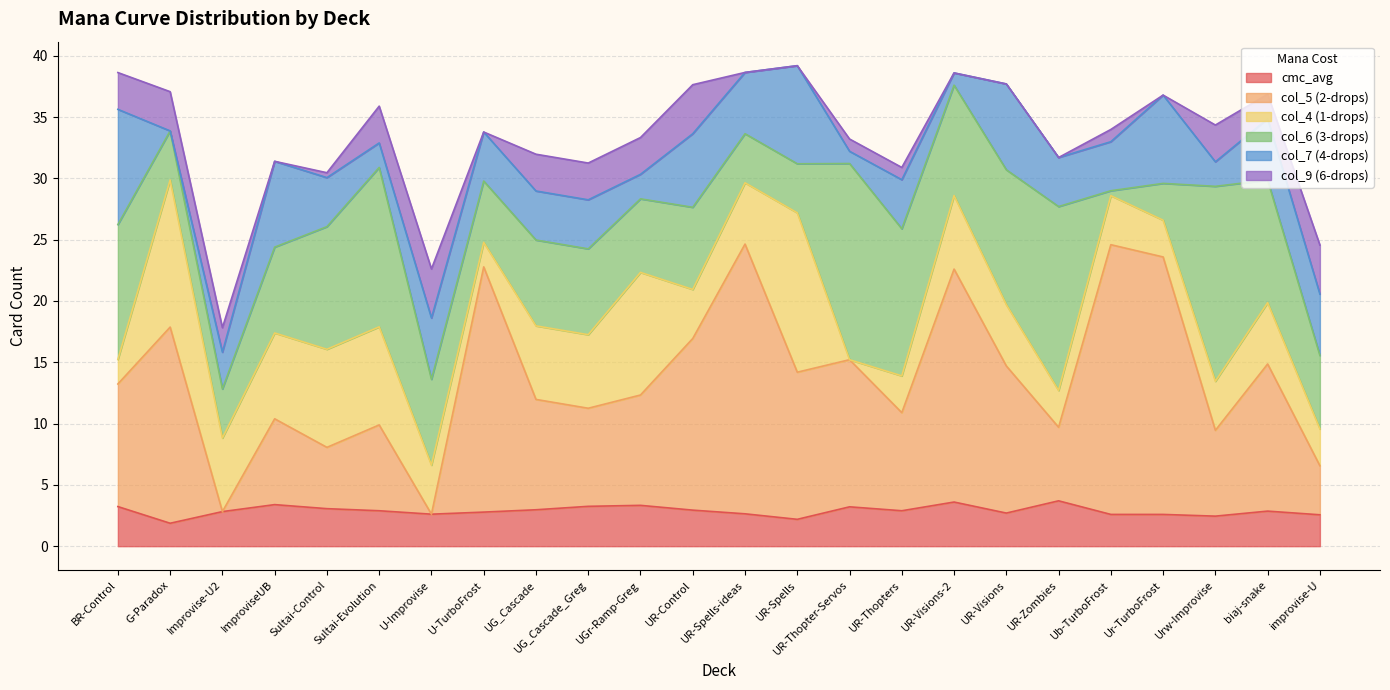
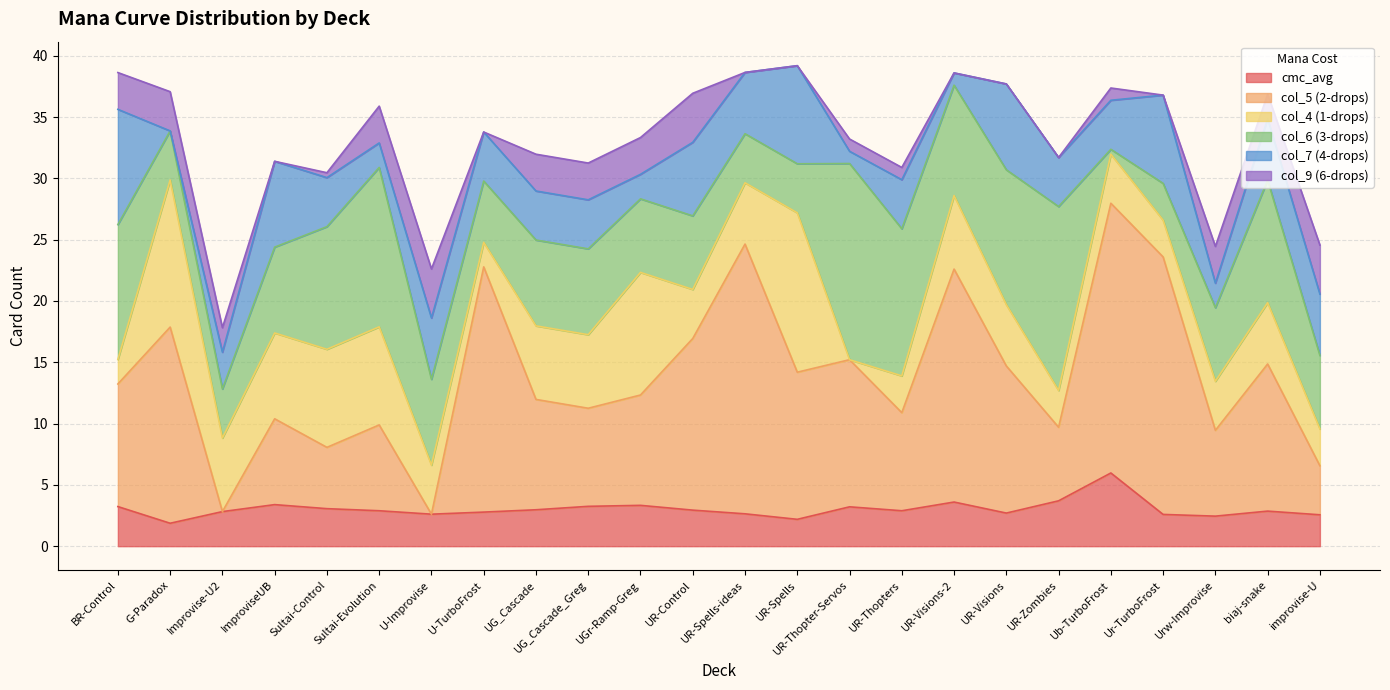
  {
    "cmc_avg": {
      "BR-Control": 3.2,
      "G-Paradox": 1.9,
      "ImproviseUB": 3.4,
      "Sultai-Control": 3.1,
      "Sultai-Evolution": 2.9,
      "U-TurboFrost": 2.8,
      "UG_Cascade": 3.0,
      "UG_Cascade_Greg": 3.3,
      "UGr-Ramp-Greg": 3.3,
      "UR-Control": 2.9,
      "UR-Spells-ideas": 2.6,
      "UR-Spells": 2.2,
      "UR-Thopter-Servos": 3.2,
      "UR-Thopters": 2.9,
      "UR-Visions-2": 3.6,
      "UR-Visions": 2.7,
      "UR-Zombies": 3.7,
-     "Ub-TurboFrost": 2.6,
+     "Ub-TurboFrost": 6.0,
      "Ur-TurboFrost": 2.6,
      "Urw-Improvise": 2.5,
      "biaj-snake": 2.9,
      "improvise-U": 2.6
    },
    "col_6 (3-drops)": {
      "BR-Control": 11.0,
      "Improvise-U2": 4.0,
      "ImproviseUB": 7.0,
      "Sultai-Control": 10.0,
      "Sultai-Evolution": 13.0,
      "U-Improvise": 7.0,
      "U-TurboFrost": 5.0,
      "UG_Cascade": 7.0,
      "UG_Cascade_Greg": 7.0,
      "UGr-Ramp-Greg": 6.0,
-     "UR-Control": 6.7,
+     "UR-Control": 6.0,
      "UR-Spells-ideas": 4.0,
      "UR-Spells": 4.0,
      "UR-Thopter-Servos": 16.0,
      "UR-Thopters": 12.0,
      "UR-Visions-2": 9.0,
      "UR-Visions": 11.0,
      "UR-Zombies": 15.0,
      "Ub-TurboFrost": 0.4,
      "Ur-TurboFrost": 3.0,
-     "Urw-Improvise": 15.9,
+     "Urw-Improvise": 6.0,
      "improvise-U": 6.0
    },
    "col_7 (4-drops)": {
      "BR-Control": 9.4,
      "Improvise-U2": 3.0,
      "Sultai-Control": 4.0,
      "Sultai-Evolution": 2.0,
      "U-Improvise": 5.0,
      "UG_Cascade": 4.0,
      "UG_Cascade_Greg": 4.0,
      "UGr-Ramp-Greg": 2.0,
      "UR-Control": 6.0,
      "UR-Thopter-Servos": 1.0,
      "UR-Thopters": 4.0,
      "Ub-TurboFrost": 4.0,
      "Urw-Improvise": 2.0,
      "improvise-U": 5.0
    },
    "col_9 (6-drops)": {
      "BR-Control": 3.0,
      "G-Paradox": 3.2,
      "Improvise-U2": 2.0,
      "Sultai-Control": 0.4,
      "Sultai-Evolution": 3.0,
      "U-Improvise": 4.0,
      "UG_Cascade": 3.0,
      "UG_Cascade_Greg": 3.0,
      "UGr-Ramp-Greg": 3.0,
      "UR-Control": 4.0,
      "UR-Thopter-Servos": 1.0,
      "UR-Thopters": 1.0,
      "Ub-TurboFrost": 1.0,
      "Urw-Improvise": 3.0,
      "improvise-U": 4.0
    }
  }
